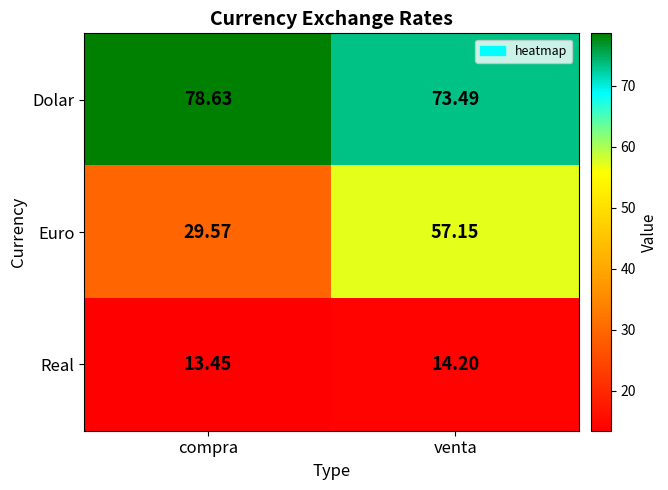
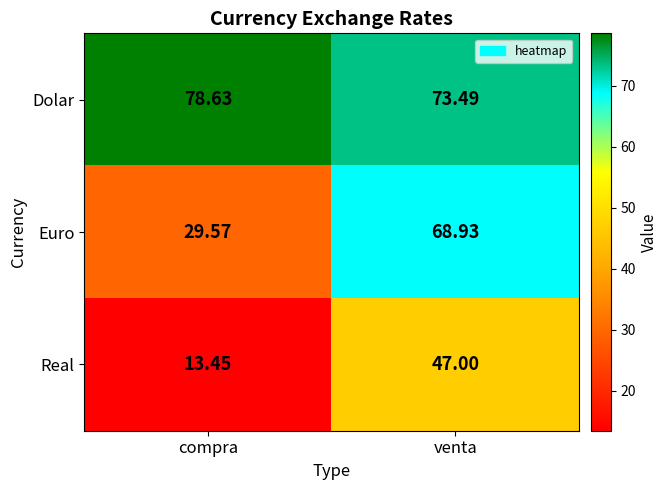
  {
    "Dolar": {
      "compra": 78.63,
      "venta": 73.49
    },
    "Euro": {
      "compra": 29.57,
-     "venta": 57.15
+     "venta": 68.93
    },
    "Real": {
      "compra": 13.45,
-     "venta": 14.20
+     "venta": 47.00
    }
  }
